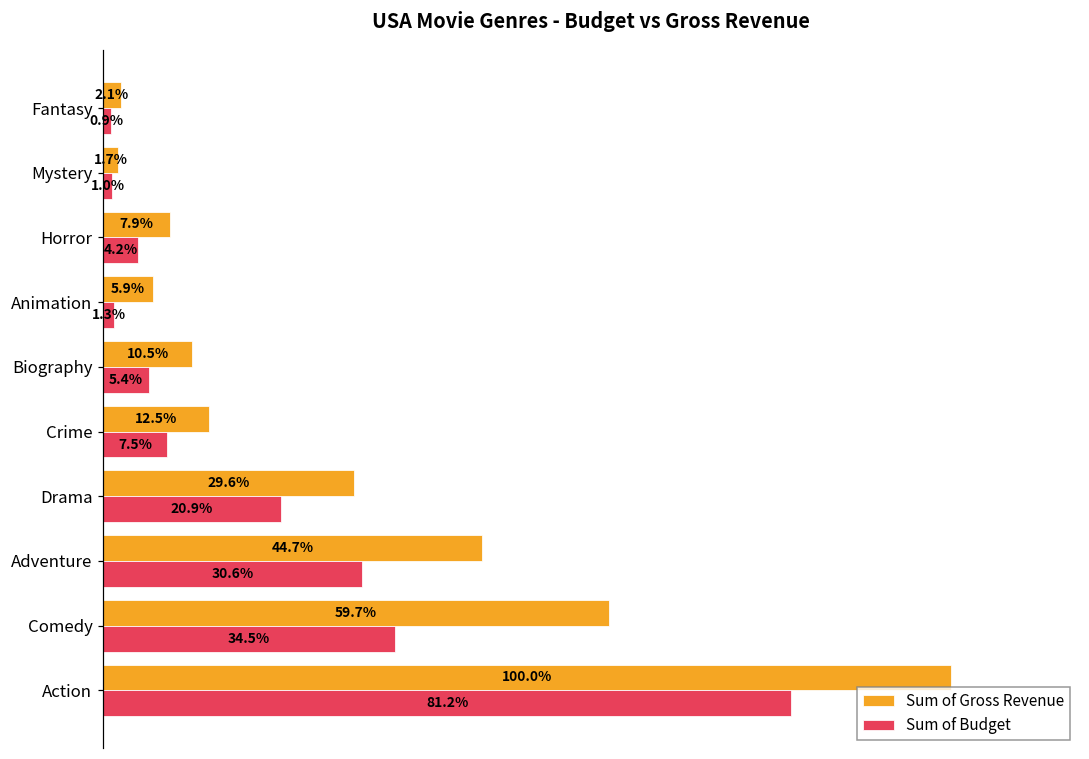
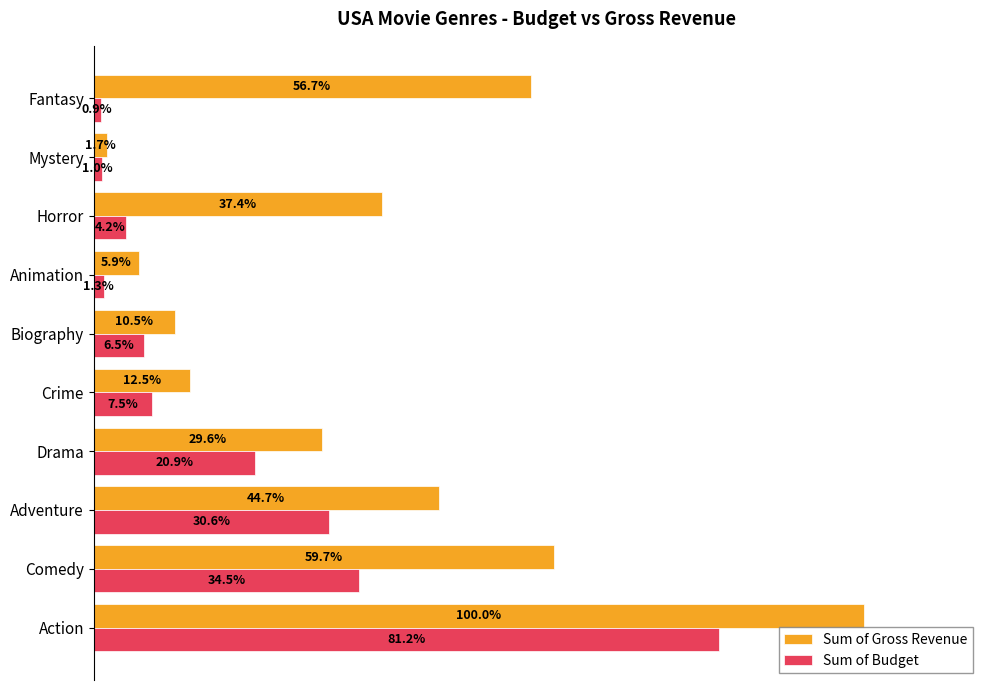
  {
    "Sum of Gross Revenue": {
-     "Fantasy": "2.1%",
+     "Fantasy": "56.7%",
      "Mystery": "1.7%",
-     "Horror": "7.9%",
+     "Horror": "37.4%",
      "Animation": "5.9%",
      "Biography": "10.5%",
      "Crime": "12.5%",
      "Drama": "29.6%",
      "Adventure": "44.7%",
      "Comedy": "59.7%",
      "Action": "100.0%"
    },
    "Sum of Budget": {
      "Fantasy": "0.9%",
      "Mystery": "1.0%",
      "Horror": "4.2%",
      "Animation": "1.3%",
-     "Biography": "5.4%",
+     "Biography": "6.5%",
      "Crime": "7.5%",
      "Drama": "20.9%",
      "Adventure": "30.6%",
      "Comedy": "34.5%",
      "Action": "81.2%"
    }
  }
